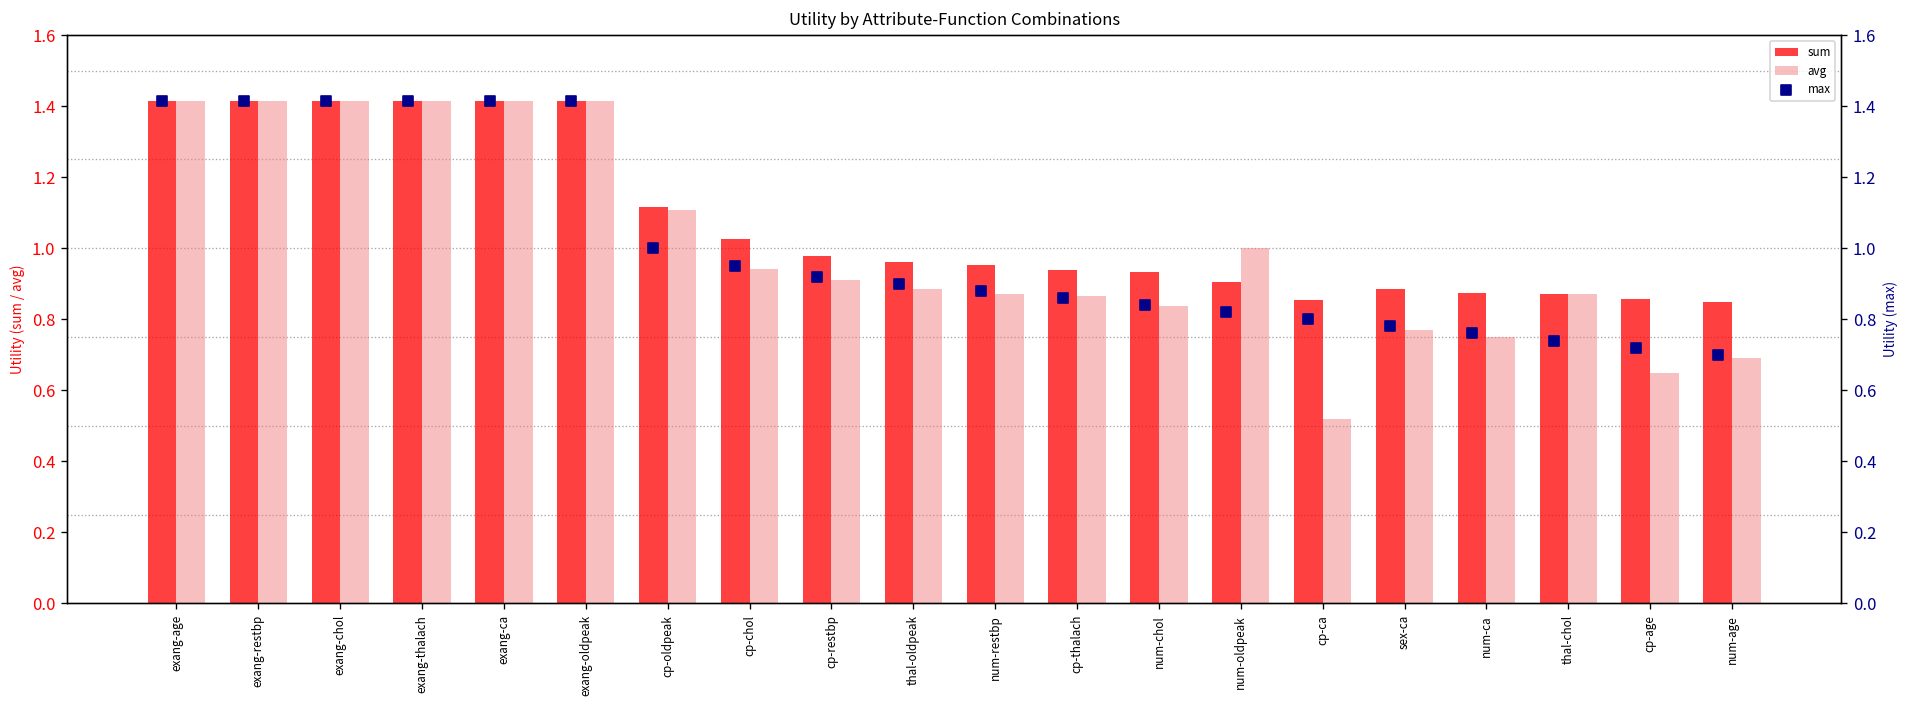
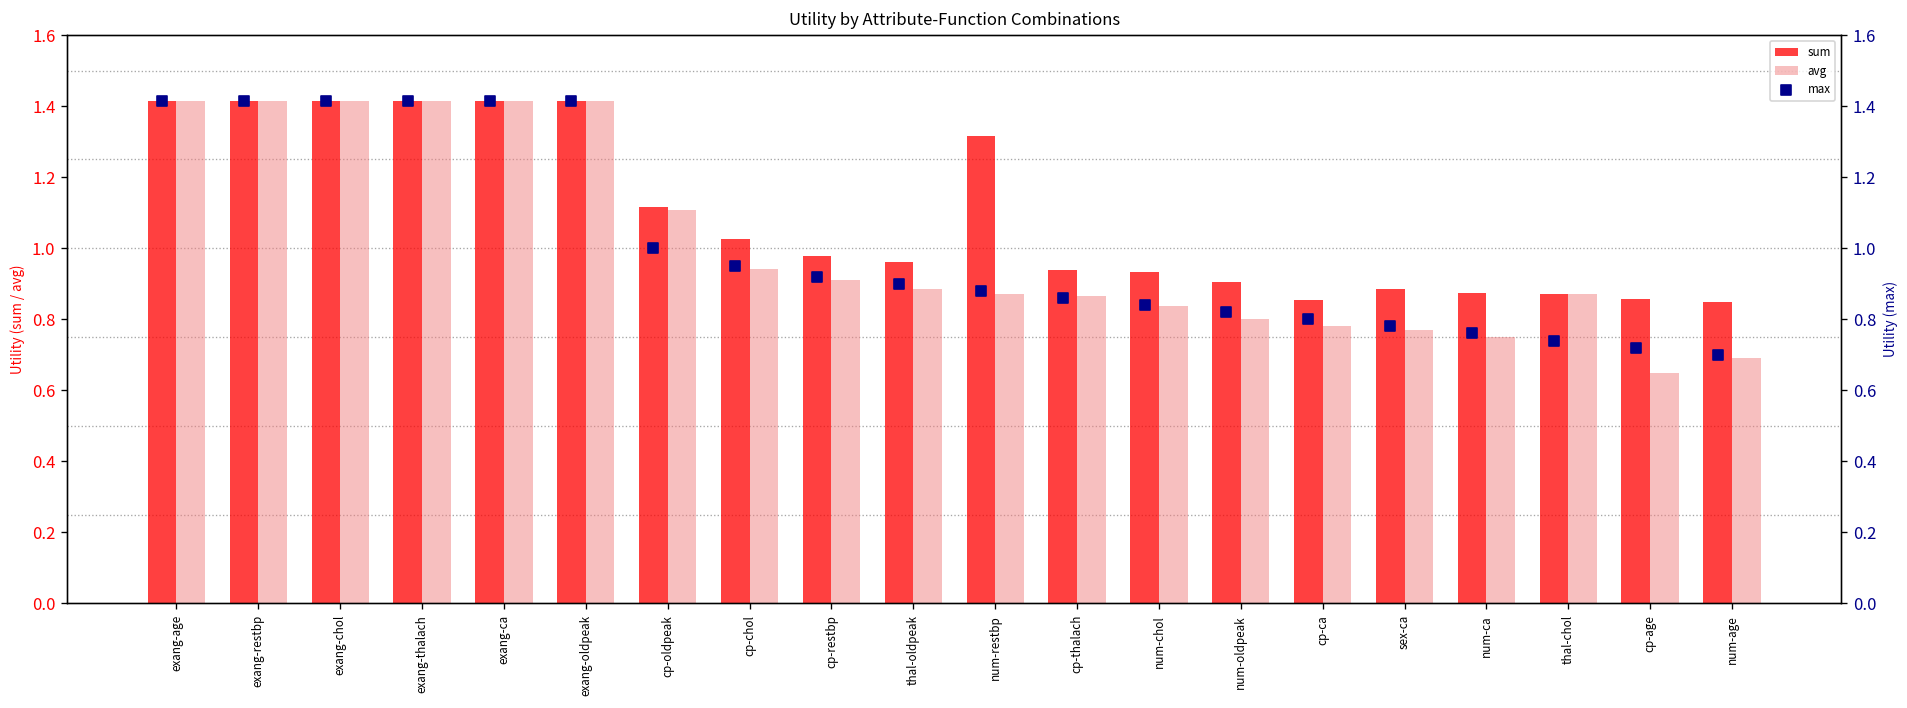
  {
    "sum": {
      "exang-age": 1.41,
      "exang-restbp": 1.41,
      "exang-chol": 1.41,
      "exang-thalach": 1.41,
      "exang-ca": 1.41,
      "exang-oldpeak": 1.41,
      "cp-oldpeak": 1.12,
      "cp-chol": 1.03,
      "cp-restbp": 0.98,
      "thal-oldpeak": 0.96,
-     "num-restbp": 0.95,
+     "num-restbp": 1.32,
      "cp-thalach": 0.94,
      "num-chol": 0.93,
      "num-oldpeak": 0.91,
      "cp-ca": 0.85,
      "sex-ca": 0.89,
      "num-ca": 0.87,
      "thal-chol": 0.87,
      "cp-age": 0.86,
      "num-age": 0.85
    },
    "avg": {
      "exang-age": 1.41,
      "exang-restbp": 1.41,
      "exang-chol": 1.41,
      "exang-thalach": 1.41,
      "exang-ca": 1.41,
      "exang-oldpeak": 1.41,
      "cp-oldpeak": 1.11,
      "cp-chol": 0.94,
      "cp-restbp": 0.91,
      "thal-oldpeak": 0.89,
      "num-restbp": 0.87,
      "cp-thalach": 0.87,
      "num-chol": 0.84,
-     "num-oldpeak": 1.0,
-     "cp-ca": 0.52,
+     "num-oldpeak": 0.8,
+     "cp-ca": 0.78,
      "sex-ca": 0.77,
      "num-ca": 0.75,
      "thal-chol": 0.87,
      "cp-age": 0.65,
      "num-age": 0.69
    }
  }
